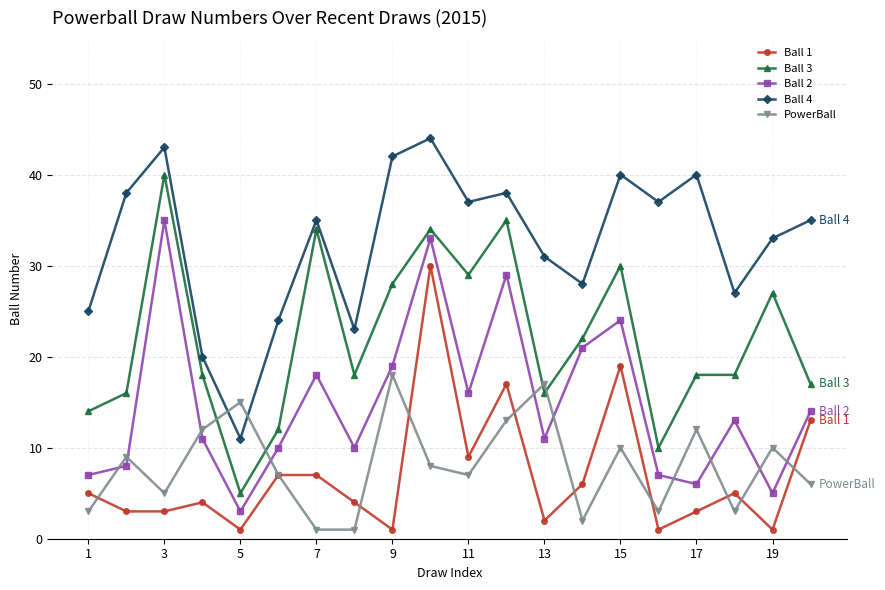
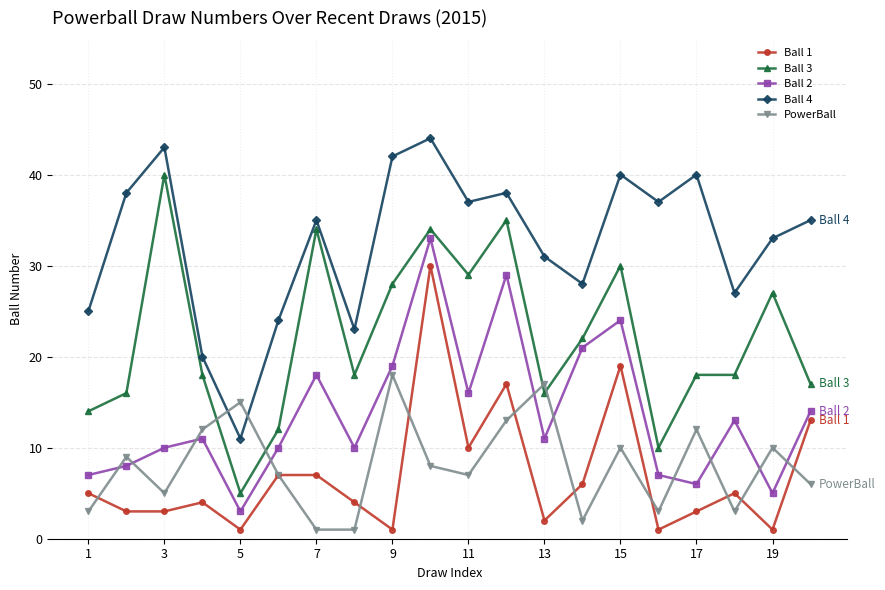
  {
    "Ball 1": {
      "1": 5,
      "3": 3,
      "5": 1,
      "7": 7,
      "9": 1,
-     "11": 9,
+     "11": 10,
      "13": 2,
      "15": 19,
      "17": 3,
      "19": 1
    },
    "Ball 2": {
      "1": 7,
-     "3": 35,
+     "3": 10,
      "5": 3,
      "7": 18,
      "9": 19,
      "11": 16,
      "13": 11,
      "15": 24,
      "17": 6,
      "19": 5
    },
    "PowerBall": {
      "1": 3,
      "3": 5,
      "5": 15,
      "7": 1,
      "9": 18,
      "11": 7,
      "13": 17,
      "15": 10,
      "17": 12,
      "19": 10
    }
  }
